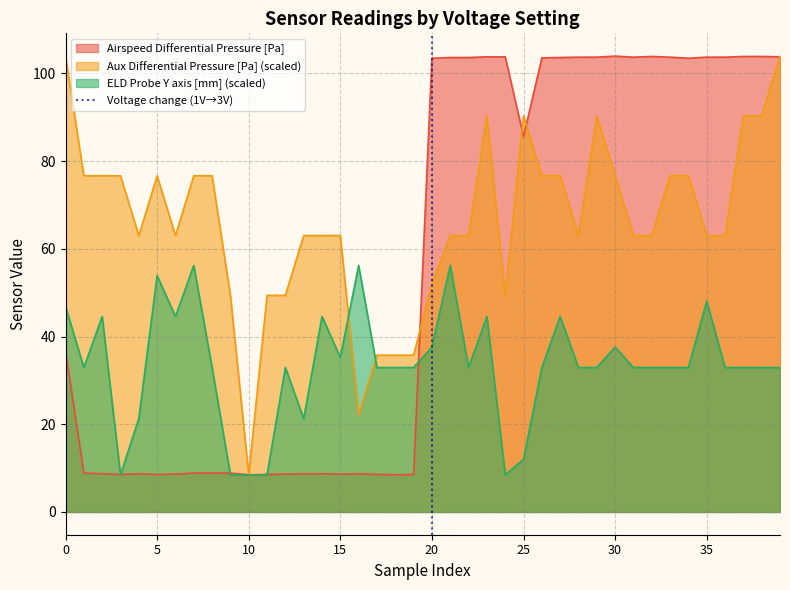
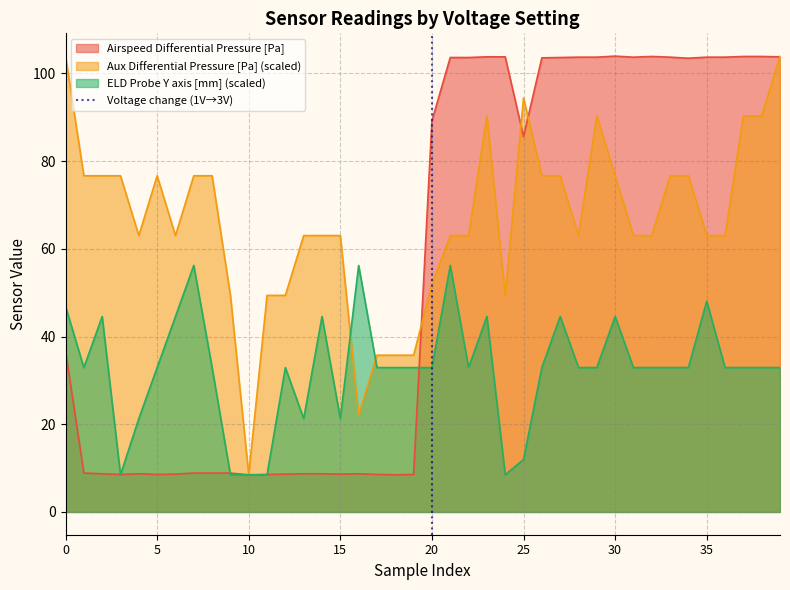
  {
    "Airspeed Differential Pressure [Pa]": {
      "0": 37,
      "5": 9,
      "15": 9,
-     "20": 103,
+     "20": 89,
      "25": 86,
      "30": 104,
      "35": 104
    },
    "Aux Differential Pressure [Pa] (scaled)": {
      "0": 104,
      "5": 77,
      "15": 63,
      "20": 52,
-     "25": 90,
+     "25": 94,
      "30": 77,
      "35": 63
    },
    "ELD Probe Y axis [mm] (scaled)": {
      "0": 47,
-     "5": 54,
-     "15": 35,
-     "20": 38,
+     "5": 33,
+     "15": 21,
+     "20": 33,
      "25": 12,
-     "30": 38,
+     "30": 45,
      "35": 48
    }
  }
